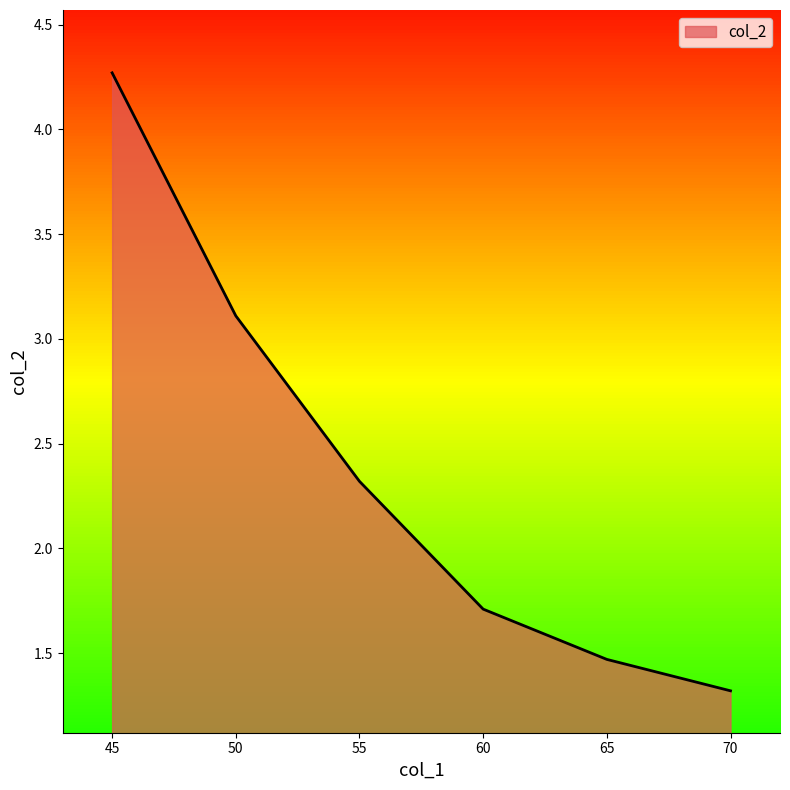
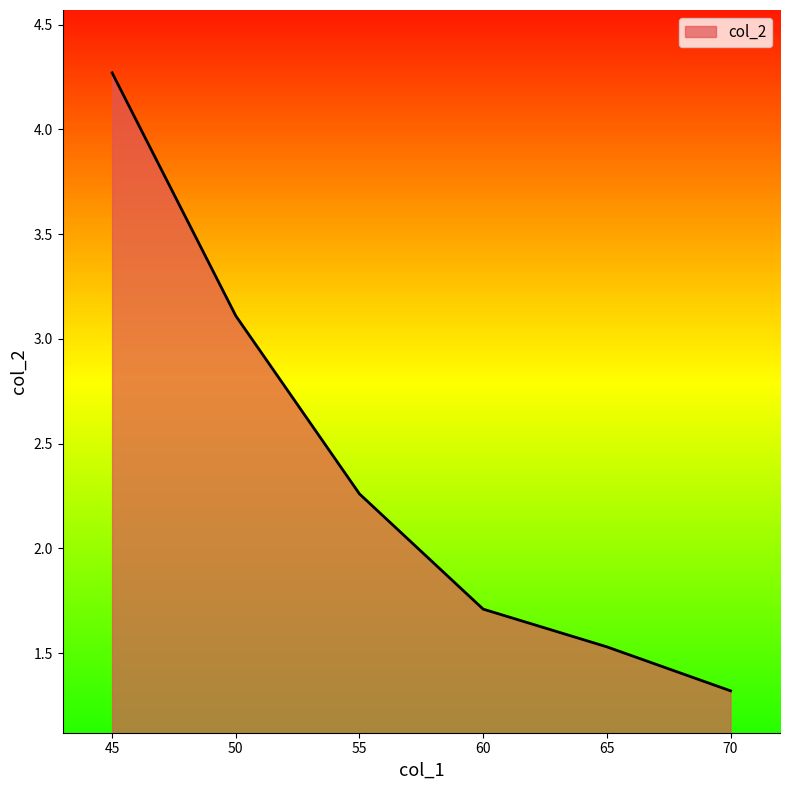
  {
    "45": 4.27,
    "50": 3.11,
-   "55": 2.32,
+   "55": 2.26,
    "60": 1.71,
-   "65": 1.47,
+   "65": 1.53,
    "70": 1.32
  }
